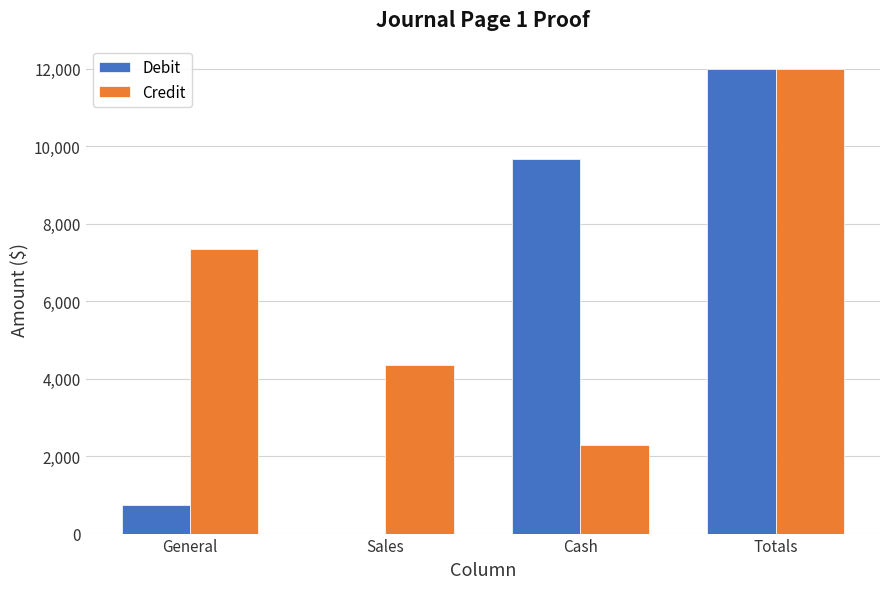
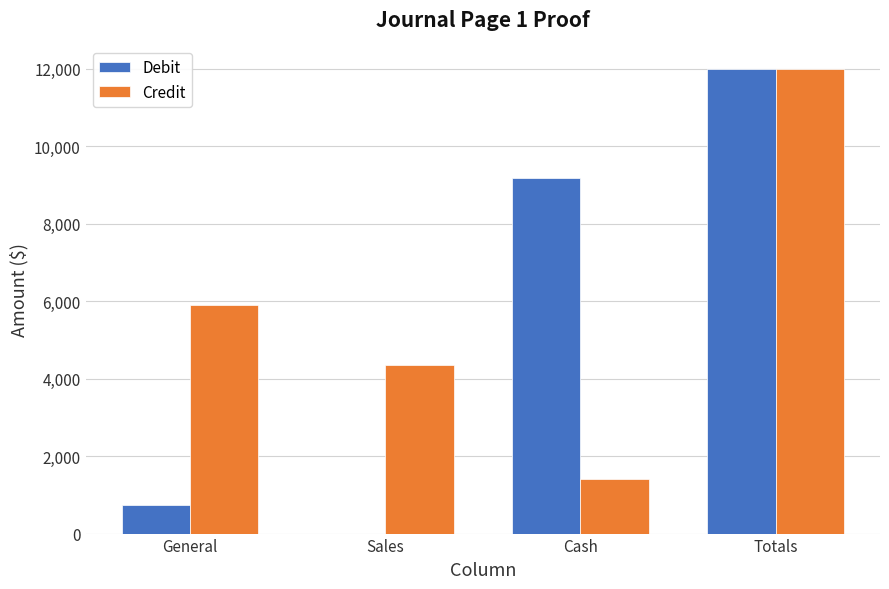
  {
    "Debit": {
      "General": "700",
      "Sales": "0",
-     "Cash": "9,700",
+     "Cash": "9,200",
      "Totals": "12,000"
    },
    "Credit": {
-     "General": "7,300",
+     "General": "5,900",
      "Sales": "4,400",
-     "Cash": "2,300",
+     "Cash": "1,400",
      "Totals": "12,000"
    }
  }
